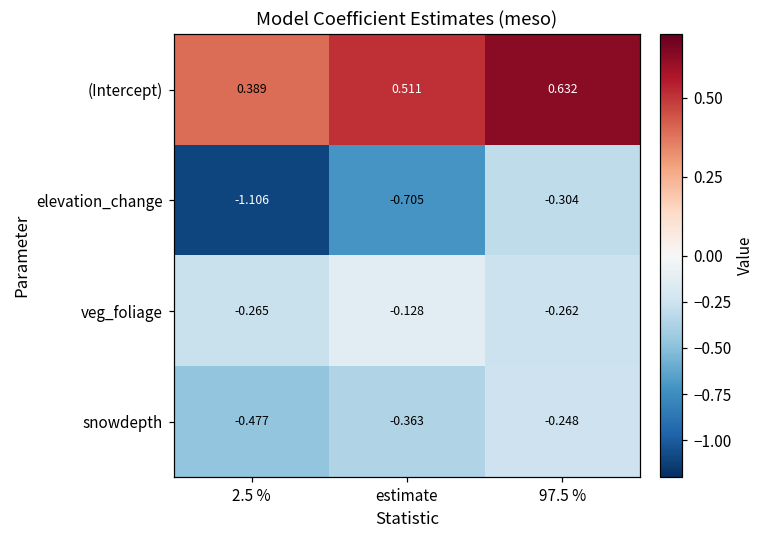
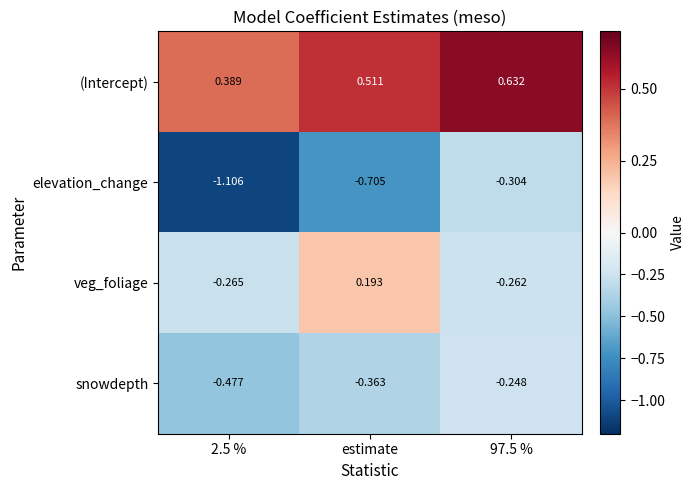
  {
    "(Intercept)": {
      "2.5 %": 0.389,
      "estimate": 0.511,
      "97.5 %": 0.632
    },
    "elevation_change": {
      "2.5 %": -1.106,
      "estimate": -0.705,
      "97.5 %": -0.304
    },
    "veg_foliage": {
      "2.5 %": -0.265,
-     "estimate": -0.128,
+     "estimate": 0.193,
      "97.5 %": -0.262
    },
    "snowdepth": {
      "2.5 %": -0.477,
      "estimate": -0.363,
      "97.5 %": -0.248
    }
  }
